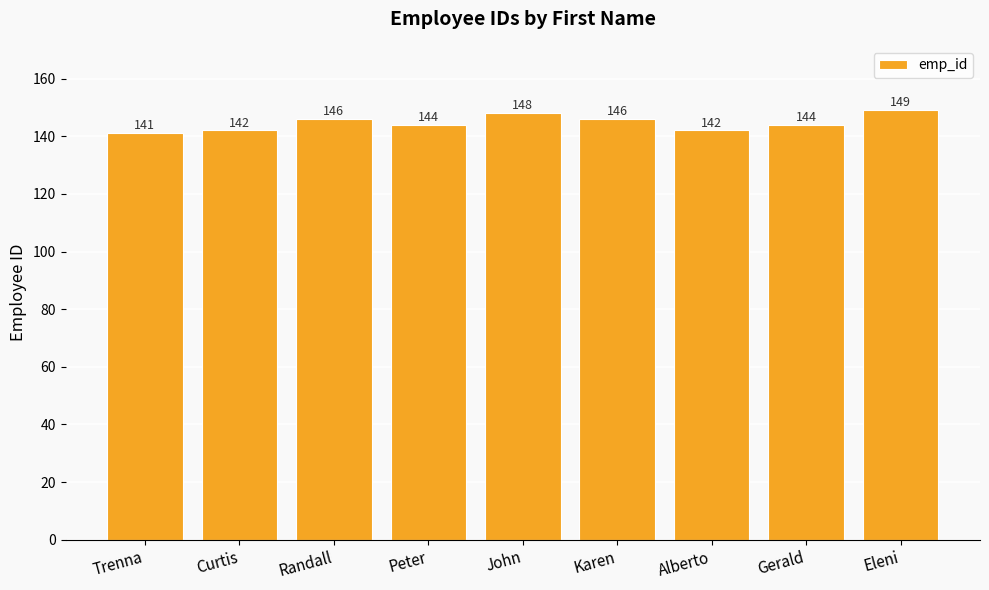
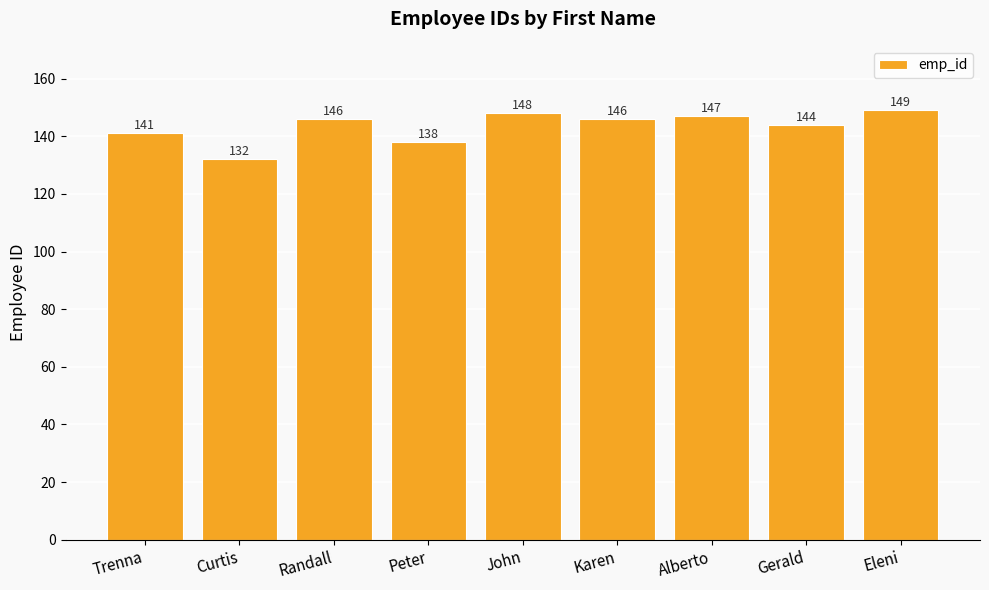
  {
    "Trenna": 141,
-   "Curtis": 142,
+   "Curtis": 132,
    "Randall": 146,
-   "Peter": 144,
+   "Peter": 138,
    "John": 148,
    "Karen": 146,
-   "Alberto": 142,
+   "Alberto": 147,
    "Gerald": 144,
    "Eleni": 149
  }
